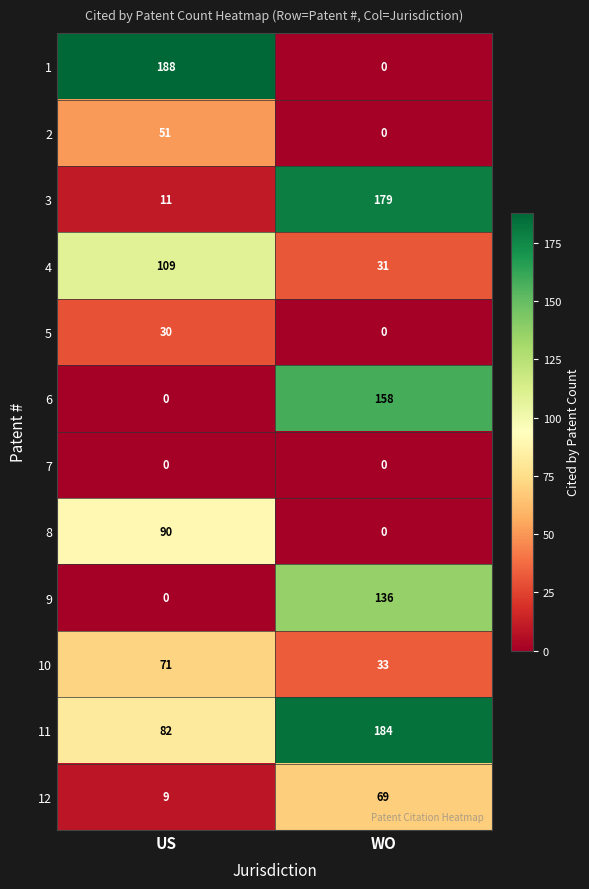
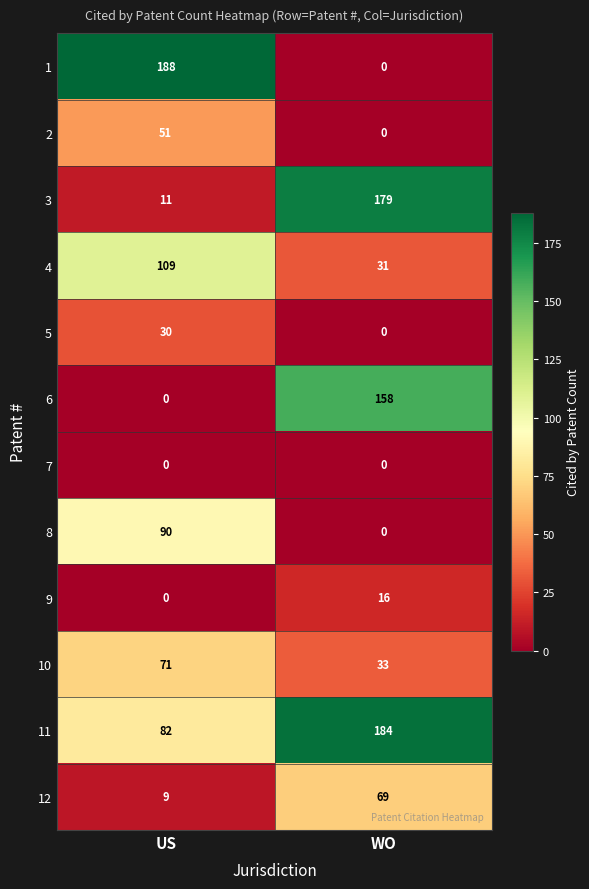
  {
    "1": {
      "US": 188,
      "WO": 0
    },
    "2": {
      "US": 51,
      "WO": 0
    },
    "3": {
      "US": 11,
      "WO": 179
    },
    "4": {
      "US": 109,
      "WO": 31
    },
    "5": {
      "US": 30,
      "WO": 0
    },
    "6": {
      "US": 0,
      "WO": 158
    },
    "7": {
      "US": 0,
      "WO": 0
    },
    "8": {
      "US": 90,
      "WO": 0
    },
    "9": {
      "US": 0,
-     "WO": 136
+     "WO": 16
    },
    "10": {
      "US": 71,
      "WO": 33
    },
    "11": {
      "US": 82,
      "WO": 184
    },
    "12": {
      "US": 9
    }
  }
